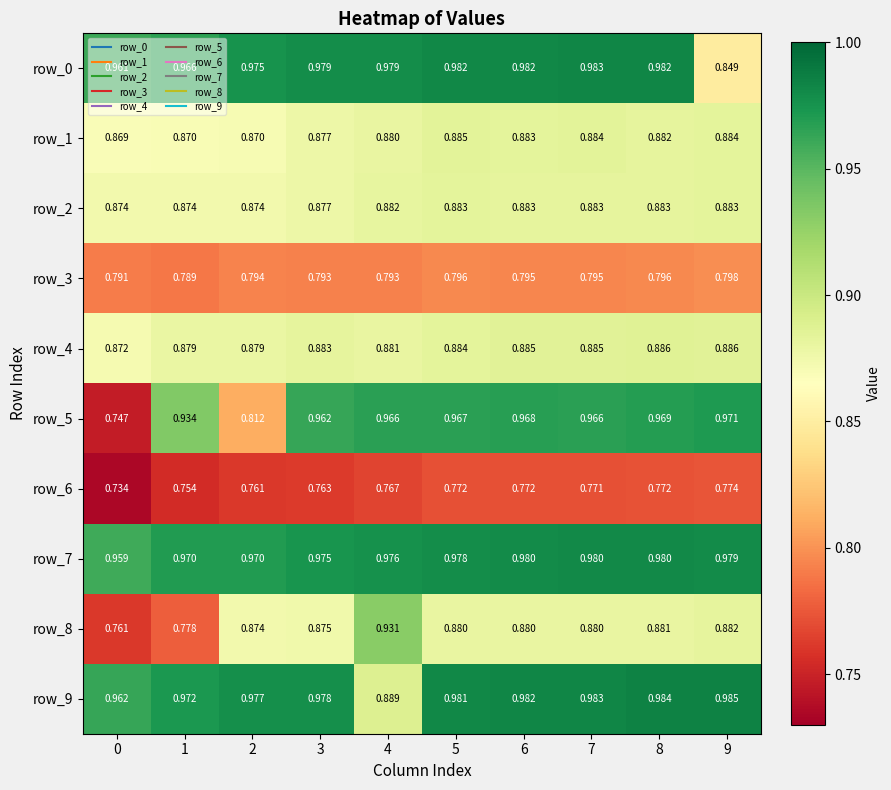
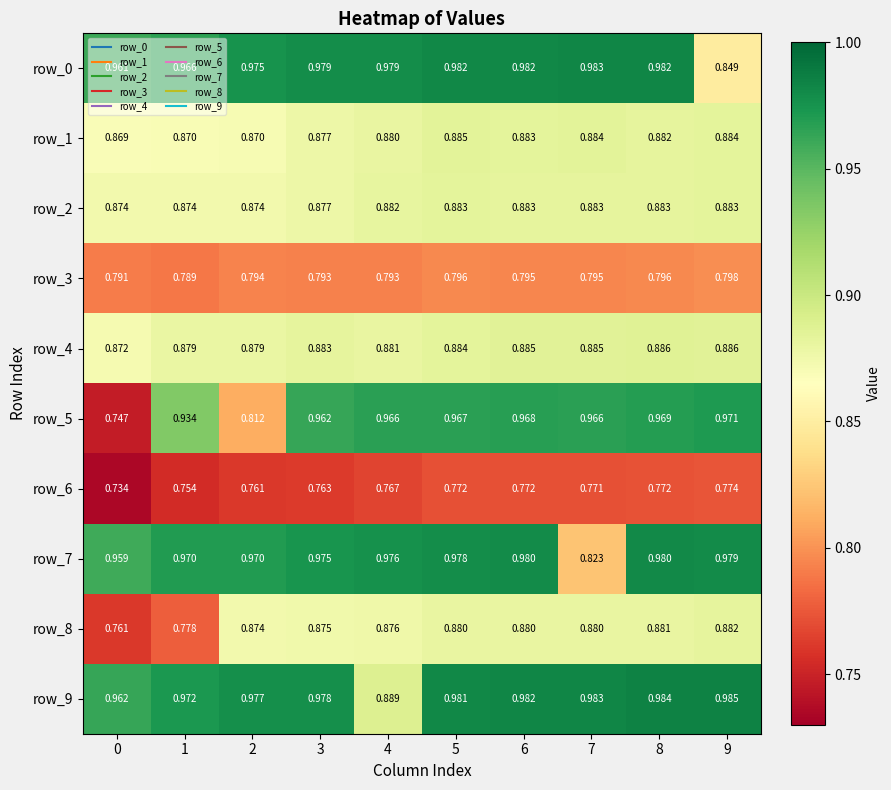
  {
    "row_0": {
      "2": 0.975,
      "3": 0.979,
      "4": 0.979,
      "5": 0.982,
      "6": 0.982,
      "7": 0.983,
      "8": 0.982,
      "9": 0.849
    },
    "row_1": {
      "0": 0.869,
      "1": 0.870,
      "2": 0.870,
      "3": 0.877,
      "4": 0.880,
      "5": 0.885,
      "6": 0.883,
      "7": 0.884,
      "8": 0.882,
      "9": 0.884
    },
    "row_2": {
      "0": 0.874,
      "1": 0.874,
      "2": 0.874,
      "3": 0.877,
      "4": 0.882,
      "5": 0.883,
      "6": 0.883,
      "7": 0.883,
      "8": 0.883,
      "9": 0.883
    },
    "row_3": {
      "0": 0.791,
      "1": 0.789,
      "2": 0.794,
      "3": 0.793,
      "4": 0.793,
      "5": 0.796,
      "6": 0.795,
      "7": 0.795,
      "8": 0.796,
      "9": 0.798
    },
    "row_4": {
      "0": 0.872,
      "1": 0.879,
      "2": 0.879,
      "3": 0.883,
      "4": 0.881,
      "5": 0.884,
      "6": 0.885,
      "7": 0.885,
      "8": 0.886,
      "9": 0.886
    },
    "row_5": {
      "0": 0.747,
      "1": 0.934,
      "2": 0.812,
      "3": 0.962,
      "4": 0.966,
      "5": 0.967,
      "6": 0.968,
      "7": 0.966,
      "8": 0.969,
      "9": 0.971
    },
    "row_6": {
      "0": 0.734,
      "1": 0.754,
      "2": 0.761,
      "3": 0.763,
      "4": 0.767,
      "5": 0.772,
      "6": 0.772,
      "7": 0.771,
      "8": 0.772,
      "9": 0.774
    },
    "row_7": {
      "0": 0.959,
      "1": 0.970,
      "2": 0.970,
      "3": 0.975,
      "4": 0.976,
      "5": 0.978,
      "6": 0.980,
-     "7": 0.980,
+     "7": 0.823,
      "8": 0.980,
      "9": 0.979
    },
    "row_8": {
      "0": 0.761,
      "1": 0.778,
      "2": 0.874,
      "3": 0.875,
-     "4": 0.931,
+     "4": 0.876,
      "5": 0.880,
      "6": 0.880,
      "7": 0.880,
      "8": 0.881,
      "9": 0.882
    },
    "row_9": {
      "0": 0.962,
      "1": 0.972,
      "2": 0.977,
      "3": 0.978,
      "4": 0.889,
      "5": 0.981,
      "6": 0.982,
      "7": 0.983,
      "8": 0.984,
      "9": 0.985
    }
  }
